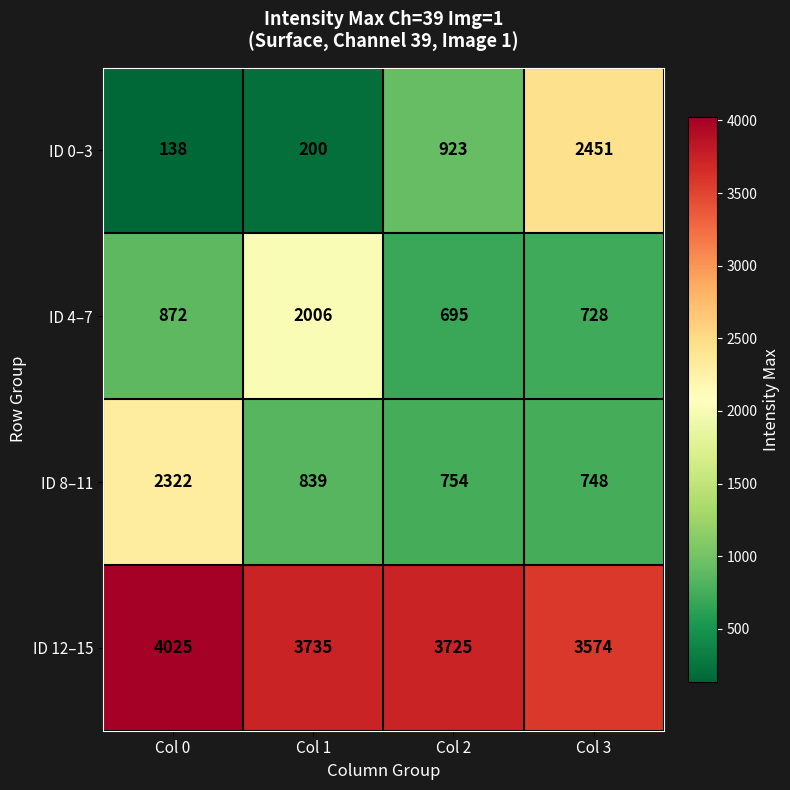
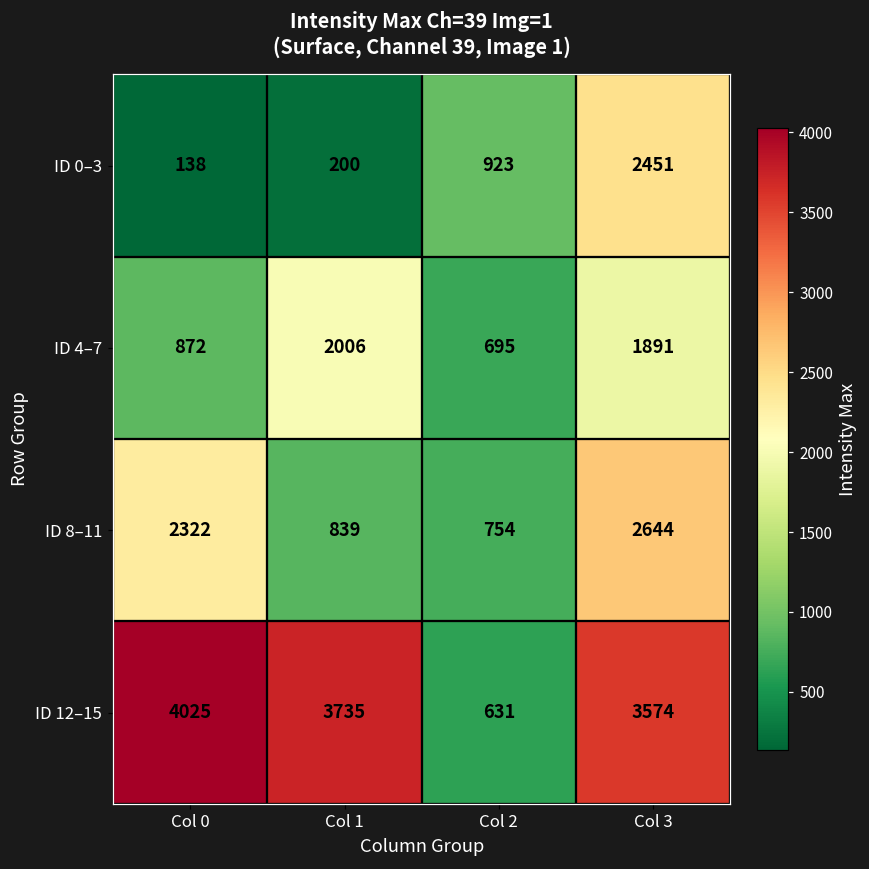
  {
    "ID 0–3": {
      "Col 0": 138,
      "Col 1": 200,
      "Col 2": 923,
      "Col 3": 2451
    },
    "ID 4–7": {
      "Col 0": 872,
      "Col 1": 2006,
      "Col 2": 695,
-     "Col 3": 728
+     "Col 3": 1891
    },
    "ID 8–11": {
      "Col 0": 2322,
      "Col 1": 839,
      "Col 2": 754,
-     "Col 3": 748
+     "Col 3": 2644
    },
    "ID 12–15": {
      "Col 0": 4025,
      "Col 1": 3735,
-     "Col 2": 3725,
+     "Col 2": 631,
      "Col 3": 3574
    }
  }
